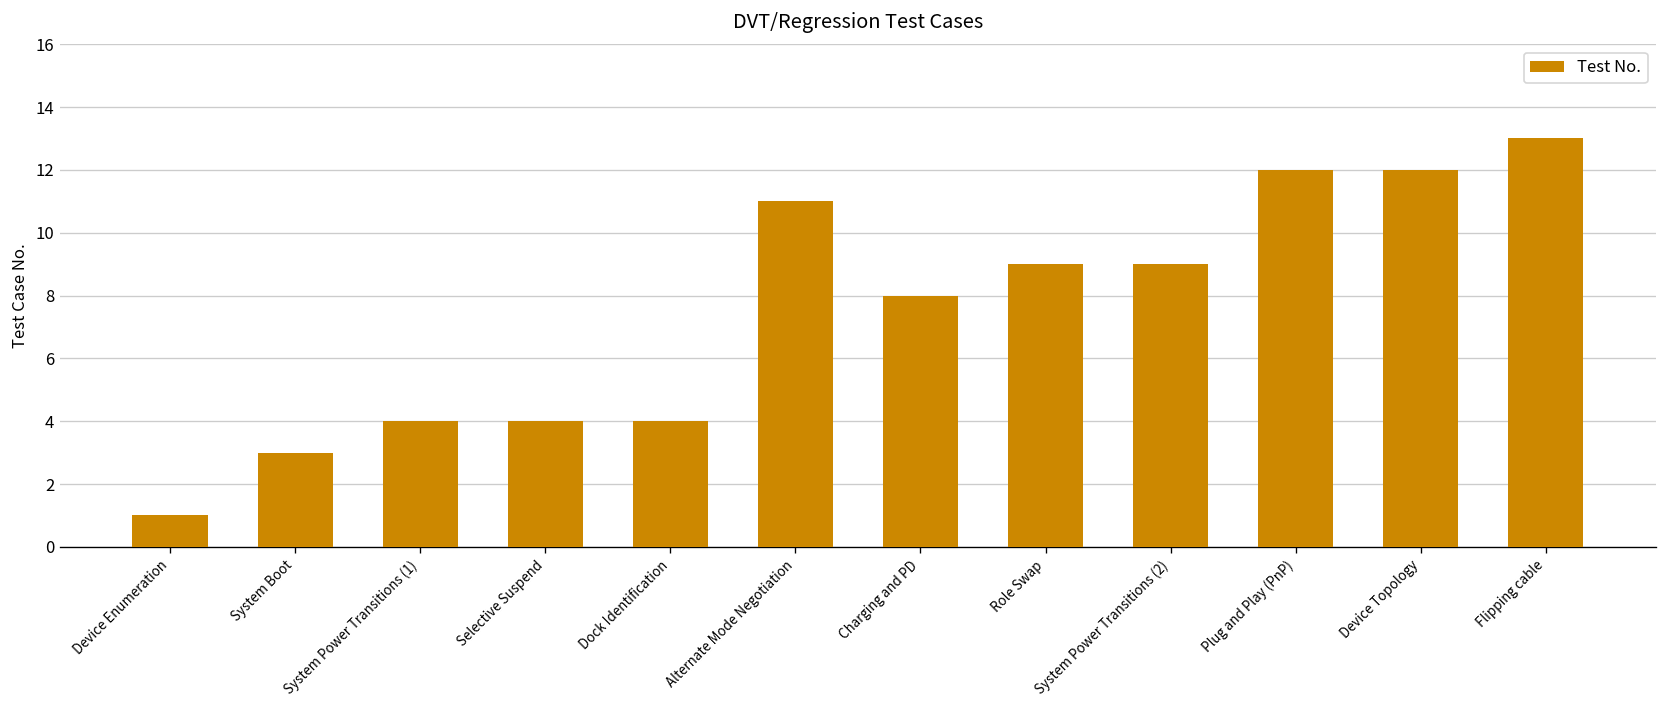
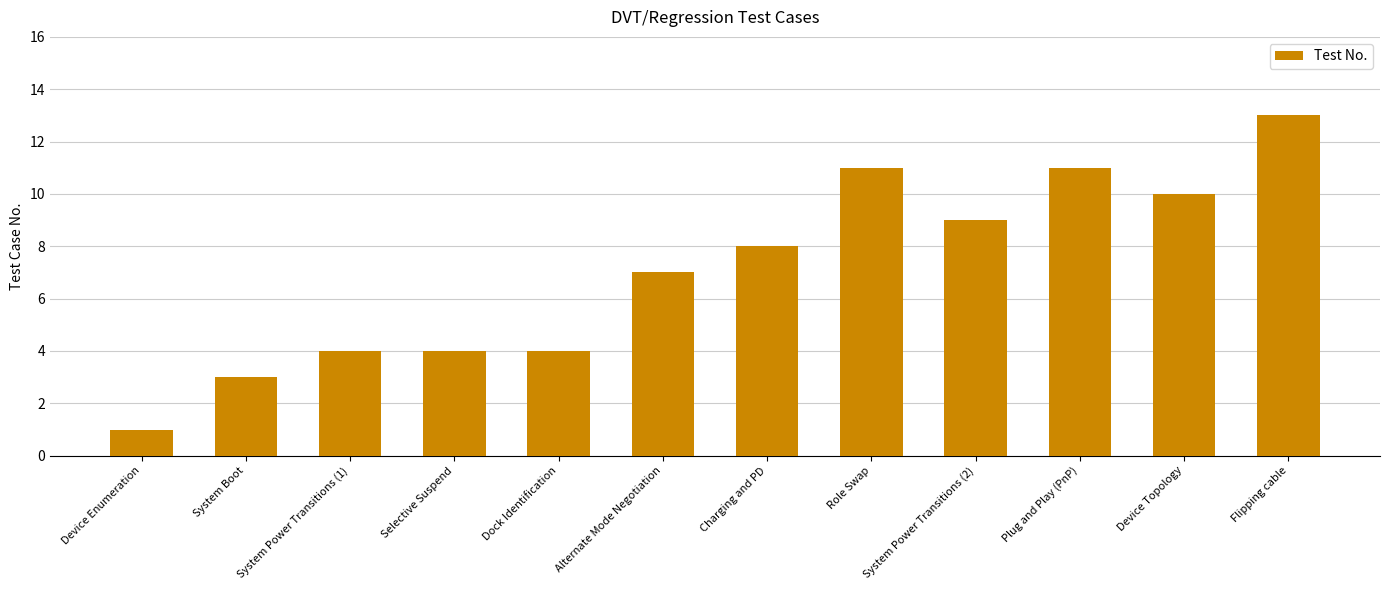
  {
    "Device Enumeration": 1,
    "System Boot": 3,
    "System Power Transitions (1)": 4,
    "Selective Suspend": 4,
    "Dock Identification": 4,
-   "Alternate Mode Negotiation": 11,
+   "Alternate Mode Negotiation": 7,
    "Charging and PD": 8,
-   "Role Swap": 9,
+   "Role Swap": 11,
    "System Power Transitions (2)": 9,
-   "Plug and Play (PnP)": 12,
-   "Device Topology": 12,
+   "Plug and Play (PnP)": 11,
+   "Device Topology": 10,
    "Flipping cable": 13
  }
